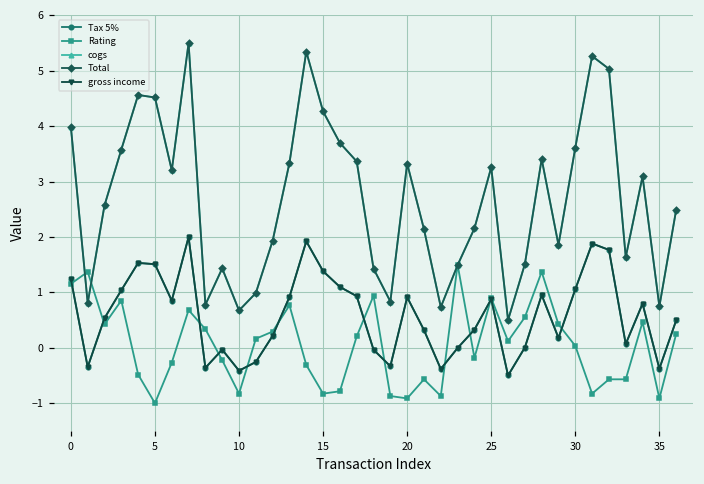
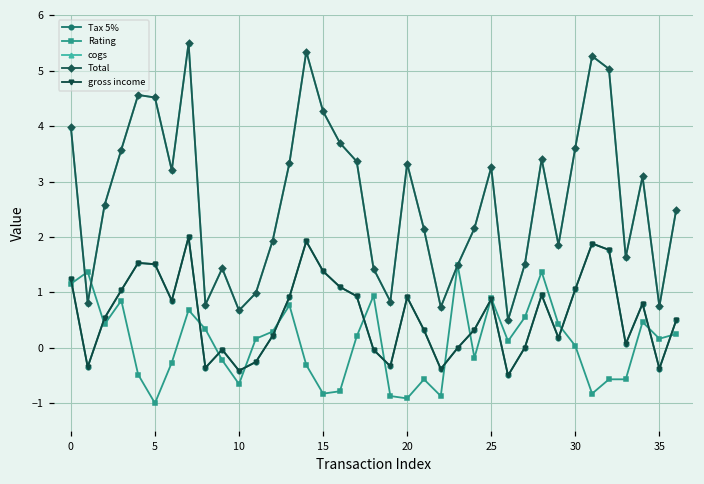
  {
    "Rating": {
      "0": 1.2,
      "5": -1.0,
-     "10": -0.8,
+     "10": -0.7,
      "15": -0.8,
      "20": -0.9,
      "30": 0.0,
-     "35": -0.9
+     "35": 0.2
    }
  }
